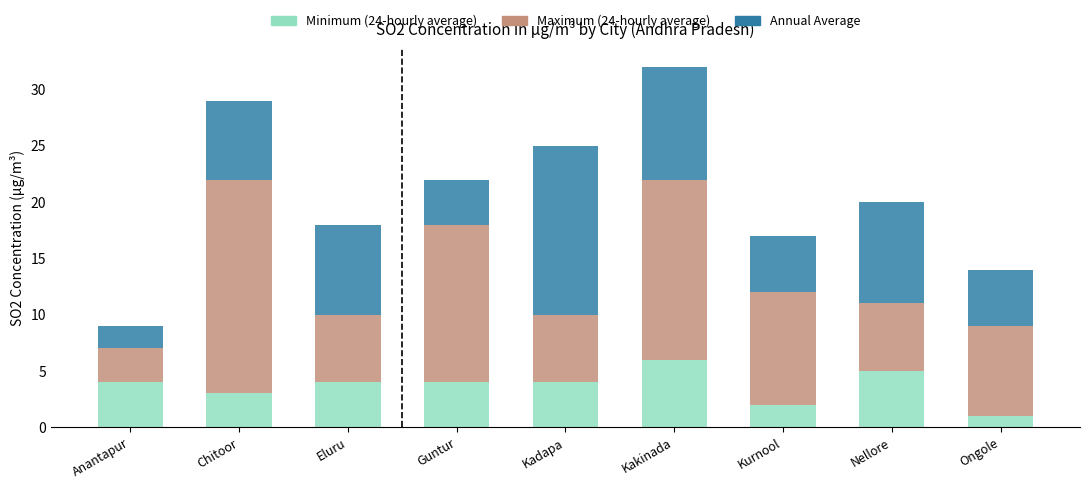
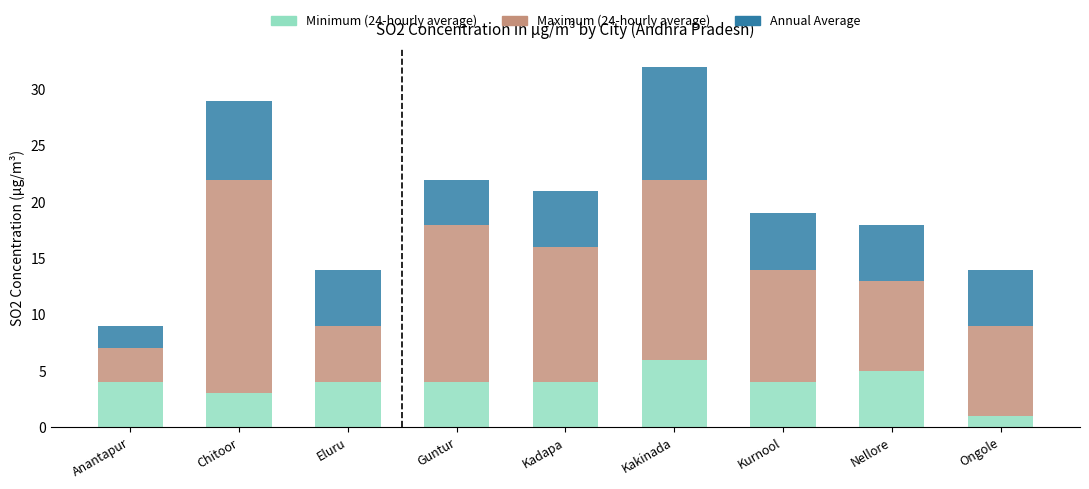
  {
    "Minimum (24-hourly average)": {
      "Anantapur": 4,
      "Chitoor": 3,
      "Eluru": 4,
      "Guntur": 4,
      "Kadapa": 4,
      "Kakinada": 6,
-     "Kurnool": 2,
+     "Kurnool": 4,
      "Nellore": 5,
      "Ongole": 1
    },
    "Maximum (24-hourly average)": {
      "Anantapur": 3,
      "Chitoor": 19,
-     "Eluru": 6,
+     "Eluru": 5,
      "Guntur": 14,
-     "Kadapa": 6,
+     "Kadapa": 12,
      "Kakinada": 16,
      "Kurnool": 10,
-     "Nellore": 6,
+     "Nellore": 8,
      "Ongole": 8
    },
    "Annual Average": {
      "Anantapur": 2,
      "Chitoor": 7,
-     "Eluru": 8,
+     "Eluru": 5,
      "Guntur": 4,
-     "Kadapa": 15,
+     "Kadapa": 5,
      "Kakinada": 10,
      "Kurnool": 5,
-     "Nellore": 9,
+     "Nellore": 5,
      "Ongole": 5
    }
  }
